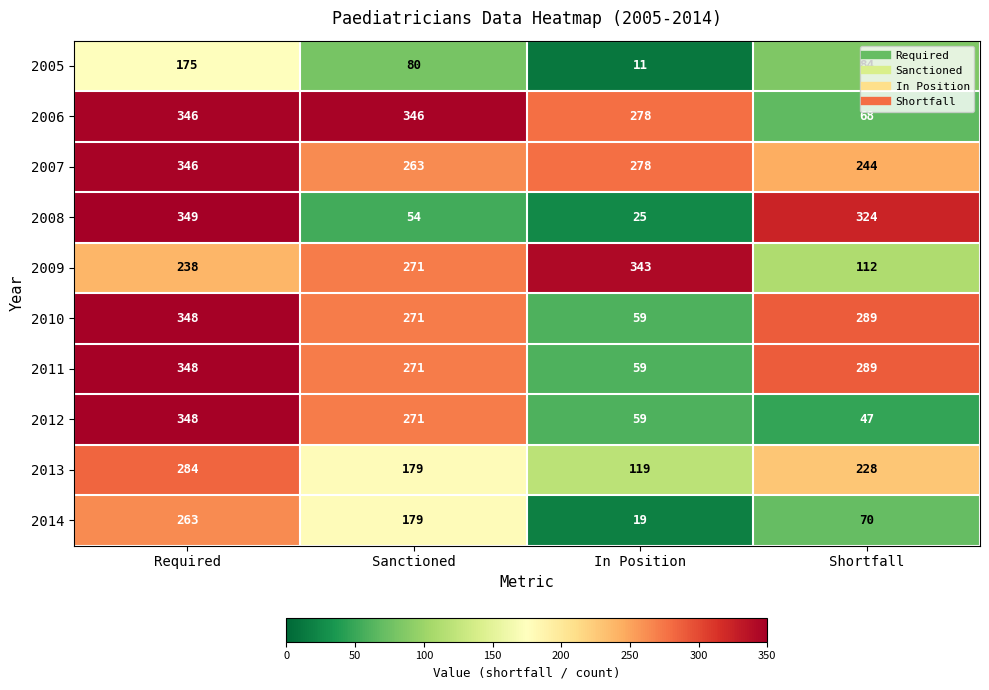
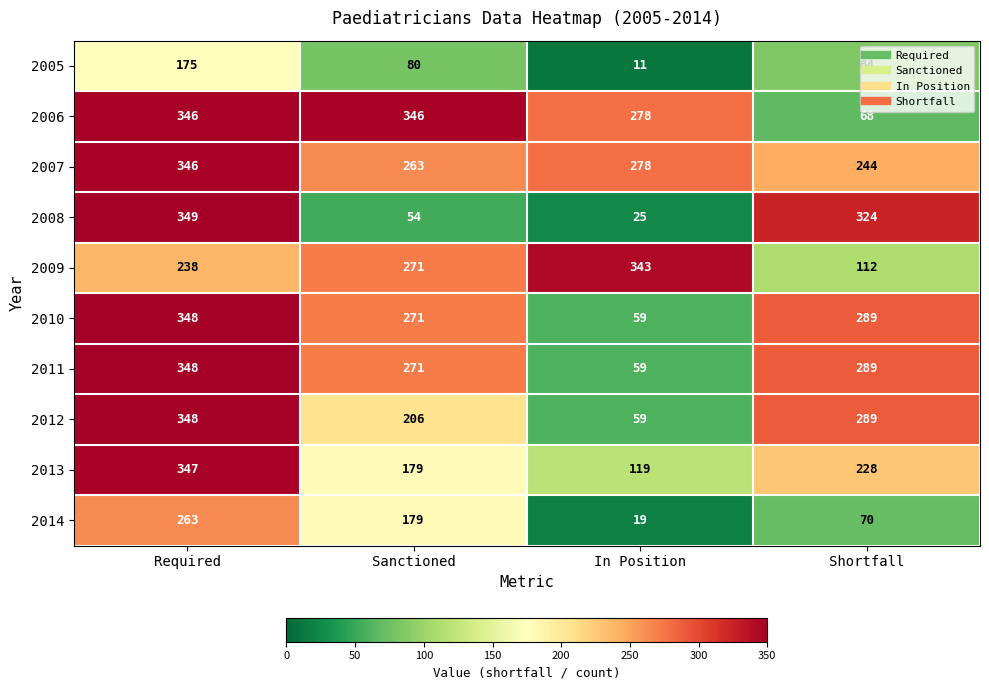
  {
    "2005": {
      "Required": 175,
      "Sanctioned": 80,
      "In Position": 11
    },
    "2006": {
      "Required": 346,
      "Sanctioned": 346,
      "In Position": 278
    },
    "2007": {
      "Required": 346,
      "Sanctioned": 263,
      "In Position": 278,
      "Shortfall": 244
    },
    "2008": {
      "Required": 349,
      "Sanctioned": 54,
      "In Position": 25,
      "Shortfall": 324
    },
    "2009": {
      "Required": 238,
      "Sanctioned": 271,
      "In Position": 343,
      "Shortfall": 112
    },
    "2010": {
      "Required": 348,
      "Sanctioned": 271,
      "In Position": 59,
      "Shortfall": 289
    },
    "2011": {
      "Required": 348,
      "Sanctioned": 271,
      "In Position": 59,
      "Shortfall": 289
    },
    "2012": {
      "Required": 348,
-     "Sanctioned": 271,
+     "Sanctioned": 206,
      "In Position": 59,
-     "Shortfall": 47
+     "Shortfall": 289
    },
    "2013": {
-     "Required": 284,
+     "Required": 347,
      "Sanctioned": 179,
      "In Position": 119,
      "Shortfall": 228
    },
    "2014": {
      "Required": 263,
      "Sanctioned": 179,
      "In Position": 19,
      "Shortfall": 70
    }
  }
